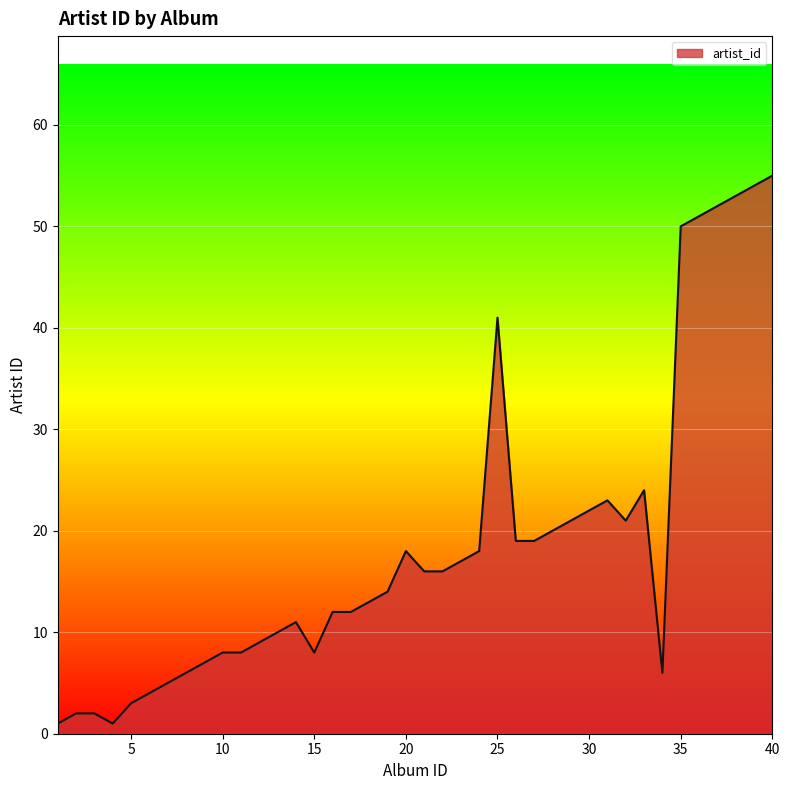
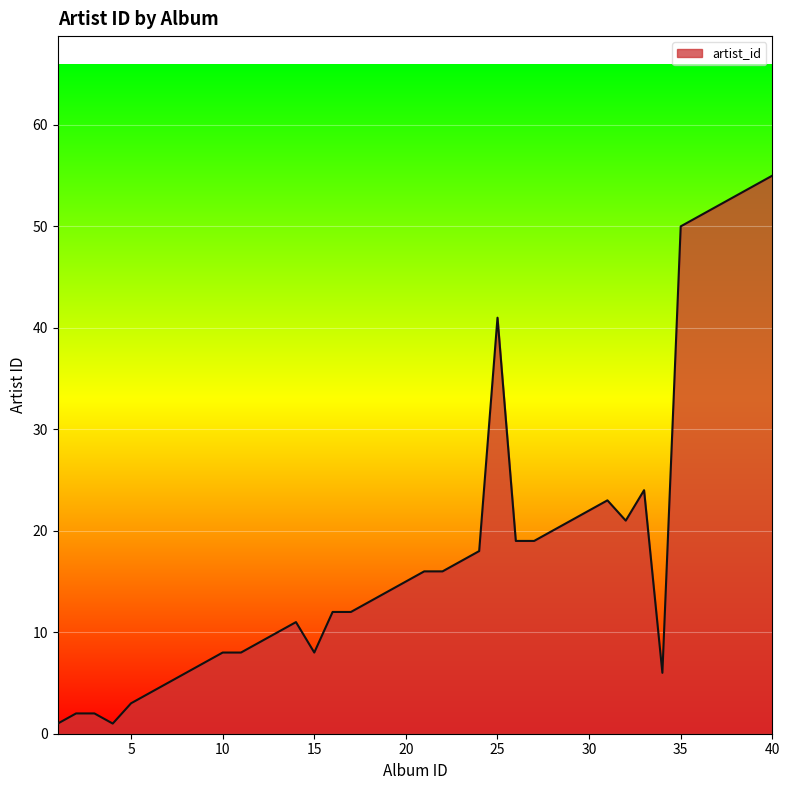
  {
    "5": 3,
    "10": 8,
    "15": 8,
-   "20": 18,
+   "20": 15,
    "25": 41,
    "30": 22,
    "35": 50,
    "40": 55
  }
